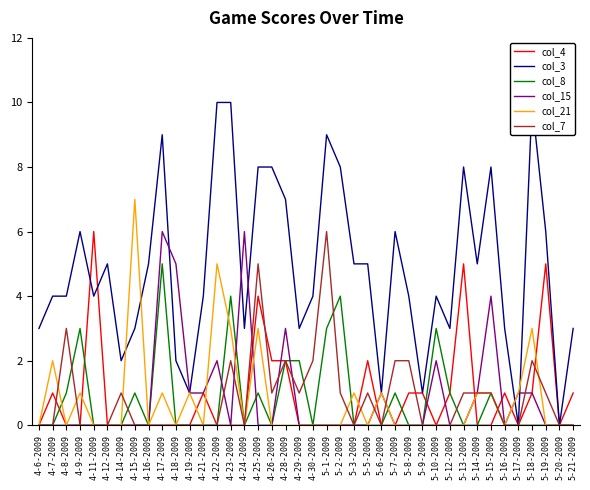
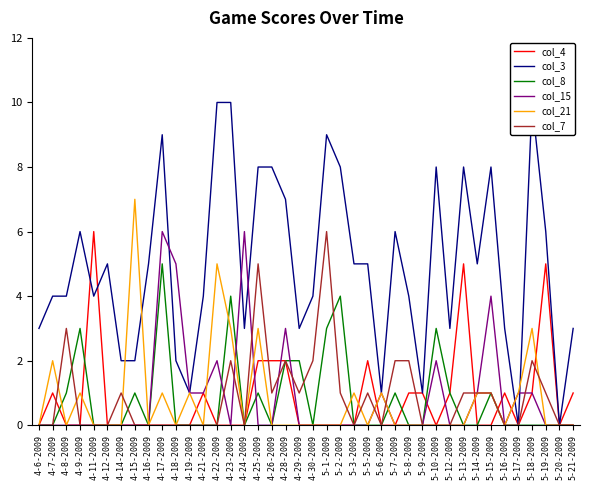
  {
    "col_4": {
      "4-7-2009": 1,
      "4-11-2009": 6,
-     "4-25-2009": 4,
+     "4-25-2009": 2,
      "4-26-2009": 2,
      "5-5-2009": 2,
      "5-8-2009": 1,
      "5-13-2009": 5,
      "5-15-2009": 0,
      "5-16-2009": 1,
      "5-19-2009": 5,
      "5-21-2009": 1
    },
    "col_3": {
      "4-6-2009": 3,
      "4-7-2009": 4,
      "4-8-2009": 4,
      "4-9-2009": 6,
      "4-11-2009": 4,
      "4-12-2009": 5,
      "4-14-2009": 2,
-     "4-15-2009": 3,
+     "4-15-2009": 2,
      "4-16-2009": 5,
      "4-17-2009": 9,
      "4-18-2009": 2,
      "4-21-2009": 4,
      "4-22-2009": 10,
      "4-23-2009": 10,
      "4-24-2009": 3,
      "4-25-2009": 8,
      "4-26-2009": 8,
      "4-28-2009": 7,
      "4-29-2009": 3,
      "4-30-2009": 4,
      "5-1-2009": 9,
      "5-2-2009": 8,
      "5-3-2009": 5,
      "5-5-2009": 5,
      "5-7-2009": 6,
      "5-8-2009": 4,
-     "5-10-2009": 4,
+     "5-10-2009": 8,
      "5-12-2009": 3,
      "5-13-2009": 8,
      "5-14-2009": 5,
      "5-15-2009": 8,
      "5-16-2009": 3,
      "5-19-2009": 6,
      "5-21-2009": 3
    },
    "col_8": {
      "4-8-2009": 1,
      "4-9-2009": 3,
      "4-15-2009": 1,
      "4-17-2009": 5,
      "4-23-2009": 4,
      "4-25-2009": 1,
      "4-29-2009": 2,
      "5-1-2009": 3,
      "5-2-2009": 4,
      "5-7-2009": 1,
      "5-10-2009": 3,
      "5-18-2009": 0
    },
    "col_15": {
      "4-17-2009": 6,
      "4-18-2009": 5,
      "4-22-2009": 2,
      "4-24-2009": 6,
      "4-25-2009": 0,
      "4-28-2009": 3,
      "5-10-2009": 2,
      "5-15-2009": 4
    },
    "col_21": {
      "4-7-2009": 2,
      "4-9-2009": 1,
      "4-15-2009": 7,
      "4-17-2009": 1,
      "4-22-2009": 5,
      "4-23-2009": 3,
      "4-25-2009": 3,
      "4-28-2009": 0,
      "5-3-2009": 1,
      "5-18-2009": 3
    },
    "col_7": {
      "4-8-2009": 3,
      "4-14-2009": 1,
      "4-23-2009": 2,
      "4-25-2009": 5,
      "4-26-2009": 1,
      "4-29-2009": 1,
      "4-30-2009": 2,
      "5-1-2009": 6,
      "5-2-2009": 1,
      "5-5-2009": 1,
      "5-7-2009": 2,
      "5-8-2009": 2,
      "5-13-2009": 1,
      "5-18-2009": 2,
      "5-19-2009": 1
    }
  }
